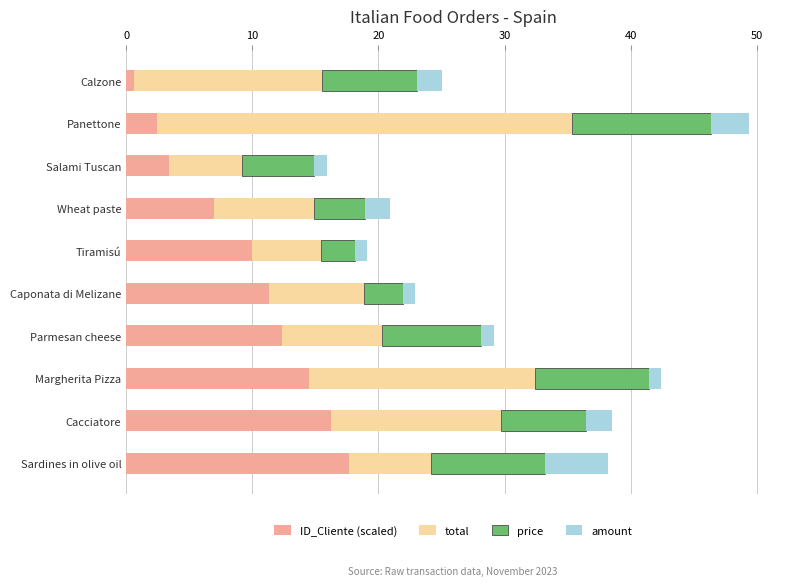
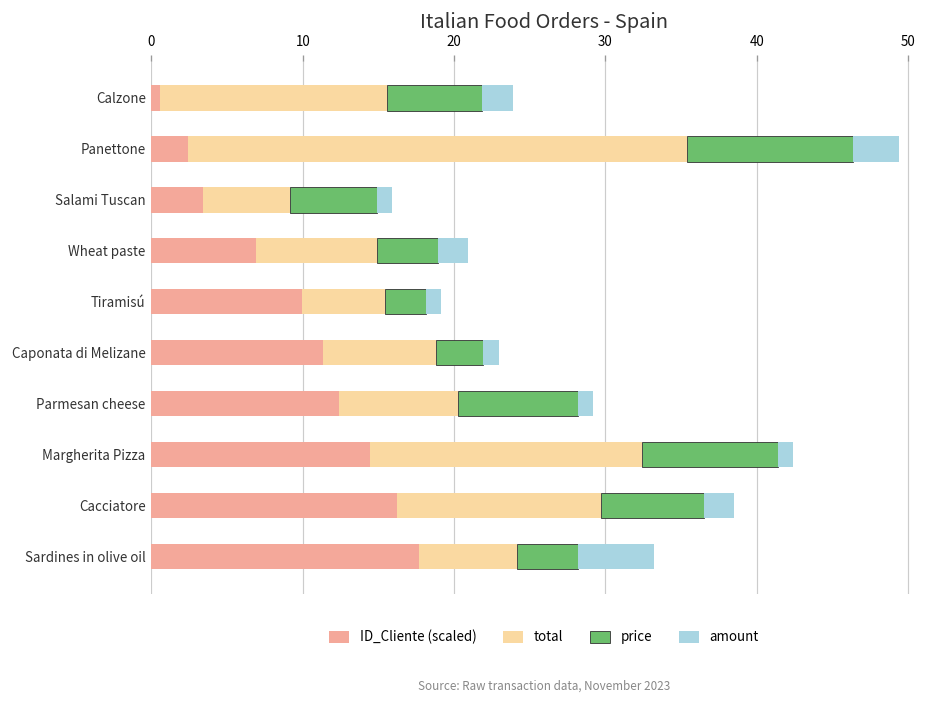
  {
    "price": {
-     "Calzone": 7.5,
+     "Calzone": 6.3,
      "Panettone": 11.0,
      "Salami Tuscan": 5.8,
      "Wheat paste": 4.0,
      "Tiramisú": 2.7,
      "Caponata di Melizane": 3.1,
      "Parmesan cheese": 7.9,
      "Margherita Pizza": 9.0,
      "Cacciatore": 6.8,
-     "Sardines in olive oil": 9.0
+     "Sardines in olive oil": 4.0
    },
    "amount": {
      "Calzone": 2.0,
      "Panettone": 3.0,
      "Salami Tuscan": 1.0,
      "Wheat paste": 2.0,
      "Tiramisú": 1.0,
      "Caponata di Melizane": 1.0,
      "Parmesan cheese": 1.0,
      "Margherita Pizza": 1.0,
      "Cacciatore": 2.0,
      "Sardines in olive oil": 5.0
    }
  }
